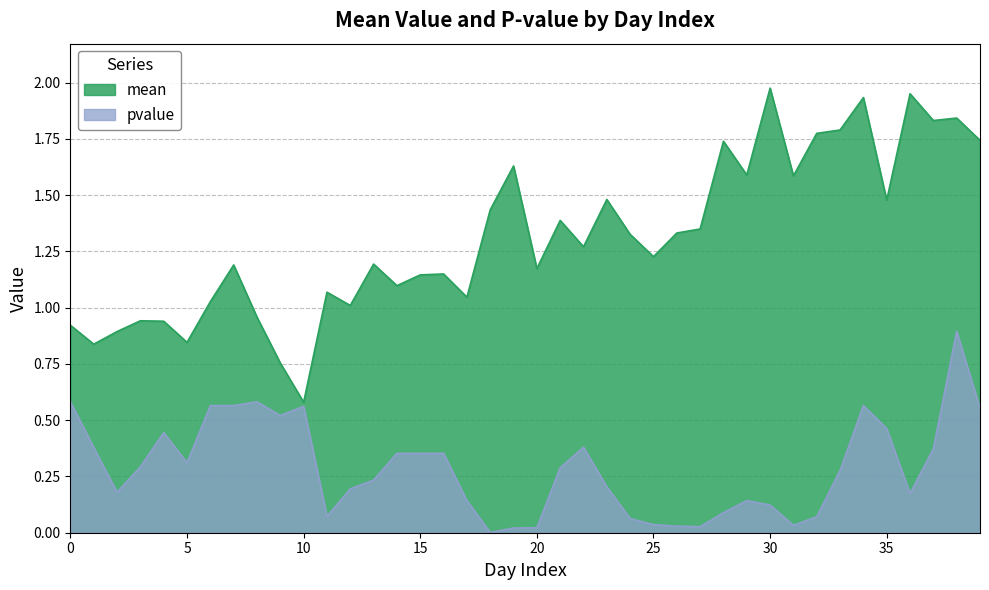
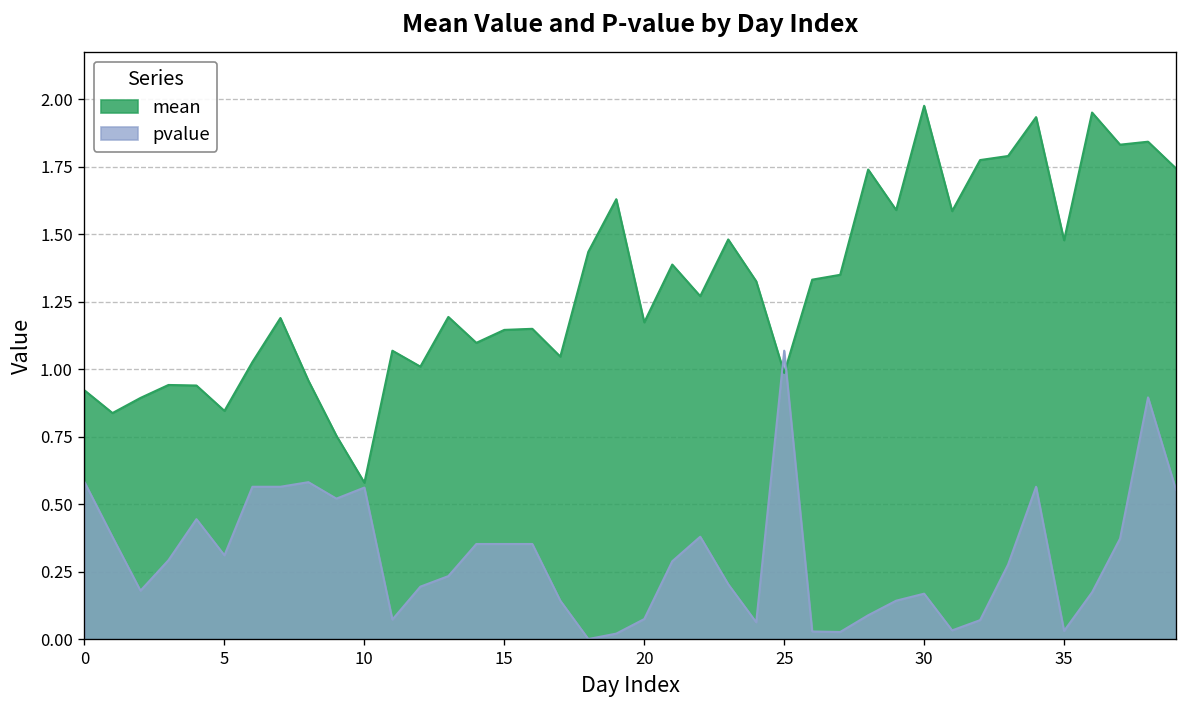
  {
    "mean": {
      "0": 0.92,
      "5": 0.85,
      "10": 0.58,
      "15": 1.15,
      "20": 1.17,
-     "25": 1.23,
+     "25": 0.99,
      "30": 1.98,
      "35": 1.48
    },
    "pvalue": {
      "0": 0.58,
      "5": 0.31,
      "10": 0.56,
      "15": 0.35,
-     "20": 0.02,
-     "25": 0.04,
-     "30": 0.12,
-     "35": 0.46
+     "20": 0.08,
+     "25": 1.07,
+     "30": 0.17,
+     "35": 0.03
    }
  }
